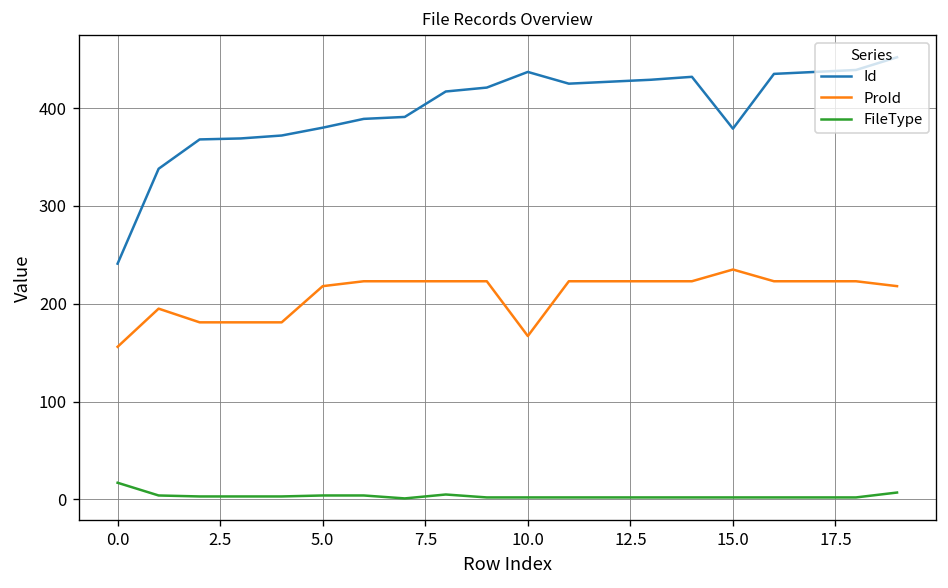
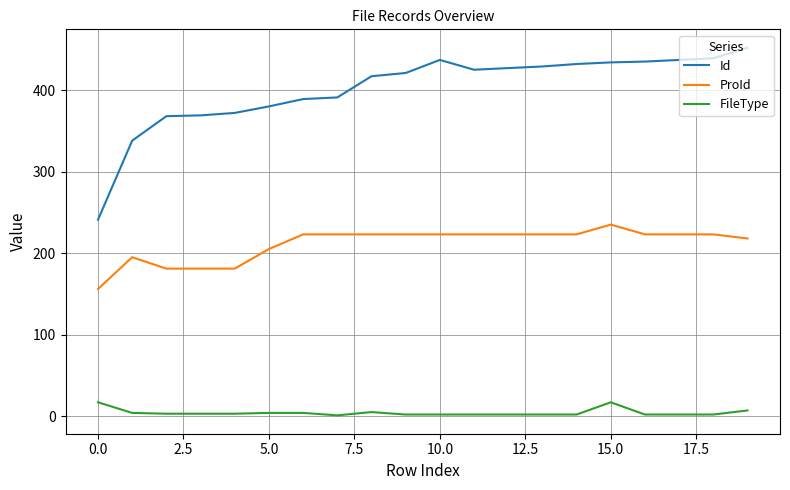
  {
    "Id": {
      "0.0": 240,
      "5.0": 380,
      "10.0": 440,
-     "15.0": 380
+     "15.0": 430
    },
    "ProId": {
      "0.0": 160,
-     "5.0": 220,
-     "10.0": 170,
+     "5.0": 210,
+     "10.0": 220,
      "15.0": 240
    },
    "FileType": {
      "0.0": 20,
      "5.0": 0,
      "10.0": 0,
-     "15.0": 0
+     "15.0": 20
    }
  }
